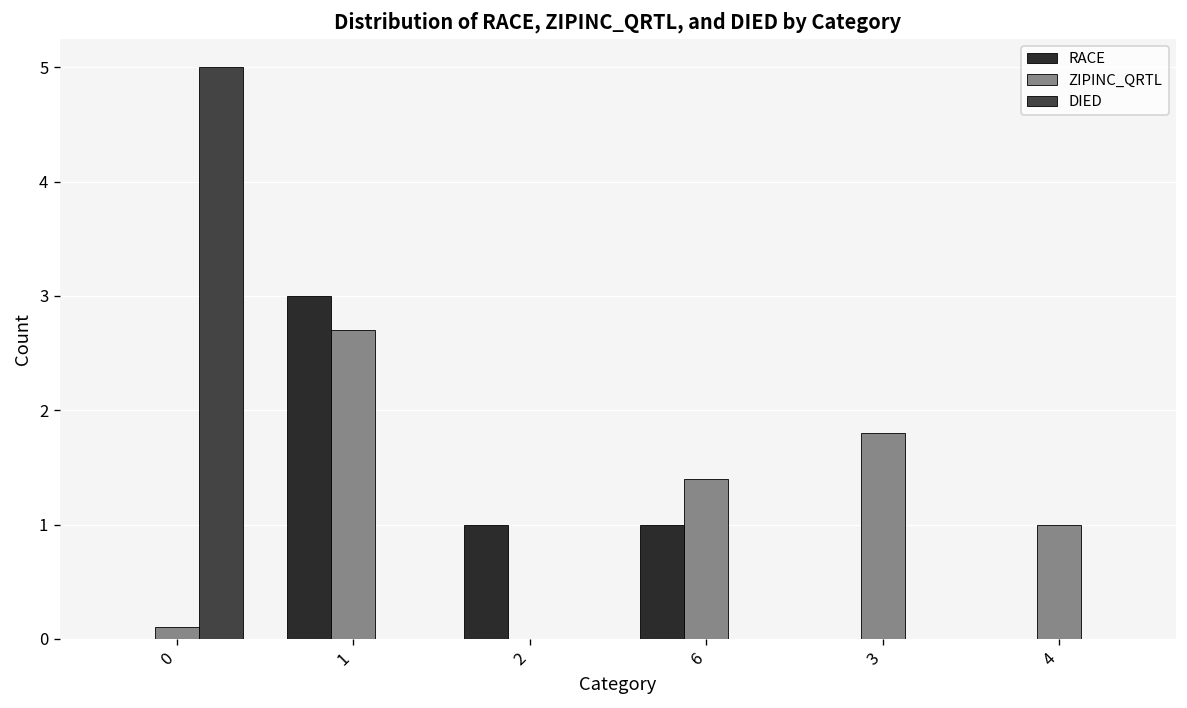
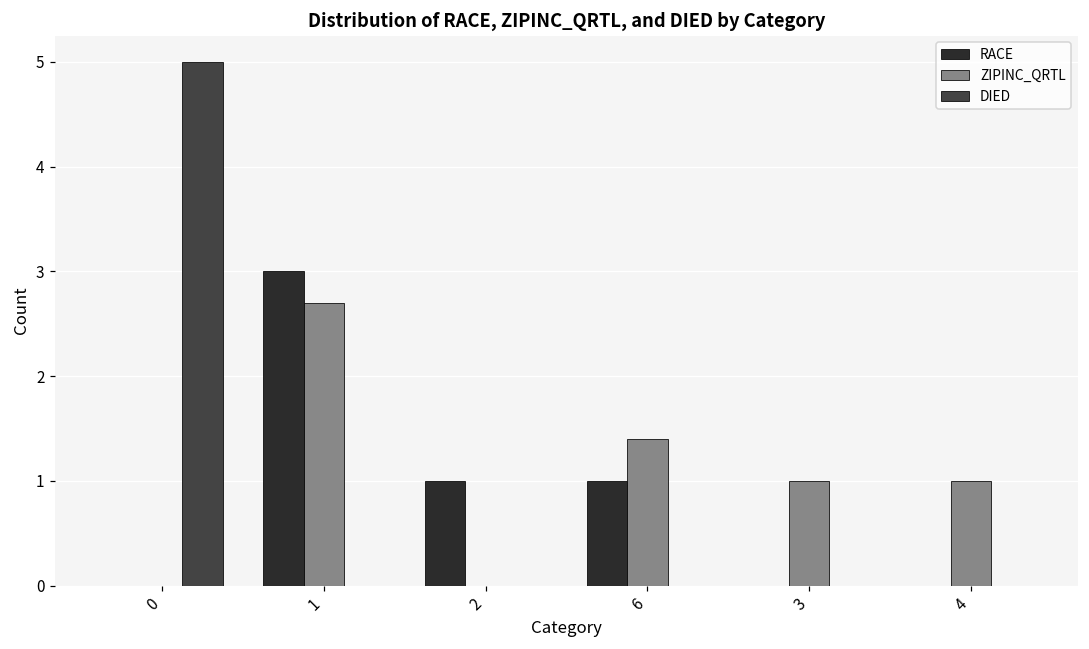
  {
    "ZIPINC_QRTL": {
-     "0": 0.1,
+     "0": 0.0,
      "1": 2.7,
      "2": 0.0,
      "6": 1.4,
-     "3": 1.8,
+     "3": 1.0,
      "4": 1.0
    }
  }
